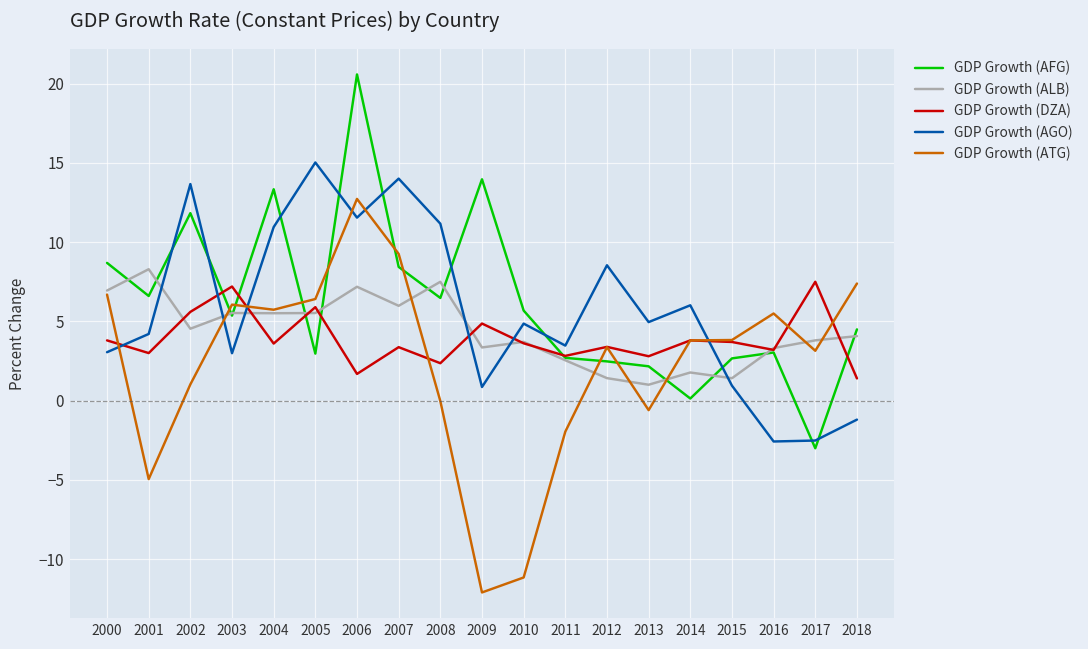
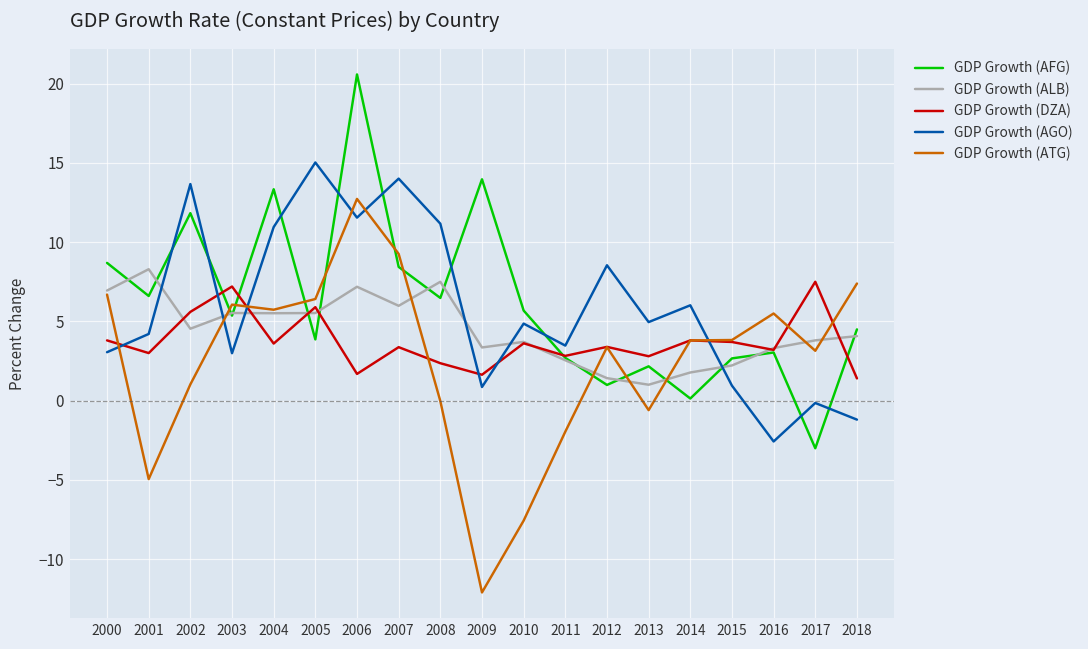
  {
    "GDP Growth (AFG)": {
      "2000": 8.7,
      "2001": 6.6,
      "2002": 11.8,
      "2004": 13.3,
-     "2005": 3.0,
+     "2005": 3.9,
      "2006": 20.6,
      "2007": 8.4,
      "2008": 6.5,
      "2009": 14.0,
      "2010": 5.7,
-     "2012": 2.5,
+     "2012": 1.0,
      "2013": 2.2,
      "2014": 0.1,
      "2015": 2.7,
      "2017": -3.0,
      "2018": 4.5
    },
    "GDP Growth (ALB)": {
      "2000": 6.9,
      "2001": 8.3,
      "2002": 4.5,
      "2004": 5.5,
      "2005": 5.5,
      "2006": 7.2,
      "2007": 6.0,
      "2008": 7.5,
      "2009": 3.4,
      "2012": 1.4,
      "2013": 1.0,
      "2014": 1.8,
-     "2015": 1.4,
+     "2015": 2.2,
      "2017": 3.8,
      "2018": 4.1
    },
    "GDP Growth (DZA)": {
      "2000": 3.8,
      "2001": 3.0,
      "2002": 5.6,
      "2003": 7.2,
      "2004": 3.6,
      "2005": 5.9,
      "2006": 1.7,
      "2007": 3.4,
      "2008": 2.4,
-     "2009": 4.9,
+     "2009": 1.6,
      "2013": 2.8,
      "2017": 7.5,
      "2018": 1.4
    },
    "GDP Growth (AGO)": {
      "2000": 3.1,
      "2001": 4.2,
      "2002": 13.7,
      "2003": 3.0,
      "2004": 11.0,
      "2005": 15.0,
      "2006": 11.5,
      "2007": 14.0,
      "2008": 11.2,
      "2009": 0.9,
      "2010": 4.9,
      "2011": 3.5,
      "2012": 8.5,
      "2013": 5.0,
      "2014": 6.0,
      "2015": 0.9,
      "2016": -2.6,
-     "2017": -2.5,
+     "2017": -0.2,
      "2018": -1.2
    },
    "GDP Growth (ATG)": {
      "2000": 6.7,
      "2001": -5.0,
      "2002": 1.0,
      "2003": 6.1,
      "2004": 5.7,
      "2005": 6.4,
      "2006": 12.7,
      "2007": 9.3,
      "2008": 0.0,
      "2009": -12.1,
-     "2010": -11.2,
+     "2010": -7.6,
      "2011": -2.0,
      "2013": -0.6,
      "2016": 5.5,
      "2017": 3.1,
      "2018": 7.4
    }
  }
